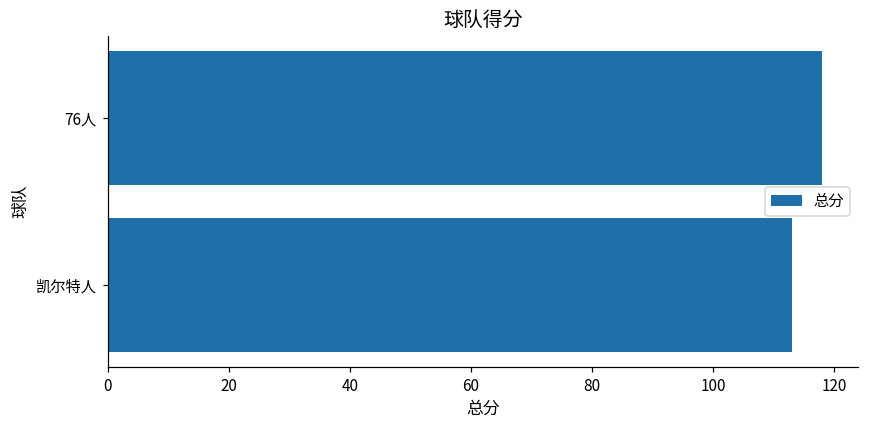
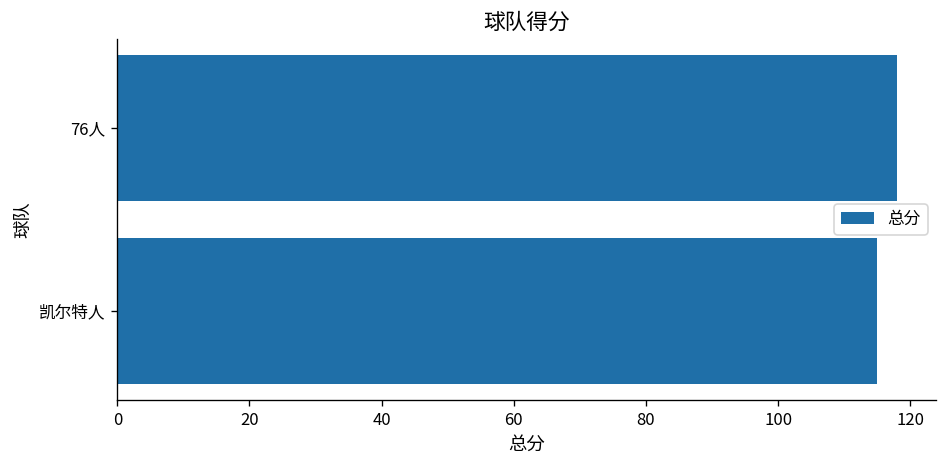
  {
    "76人": 118,
-   "凯尔特人": 113
+   "凯尔特人": 115
  }
